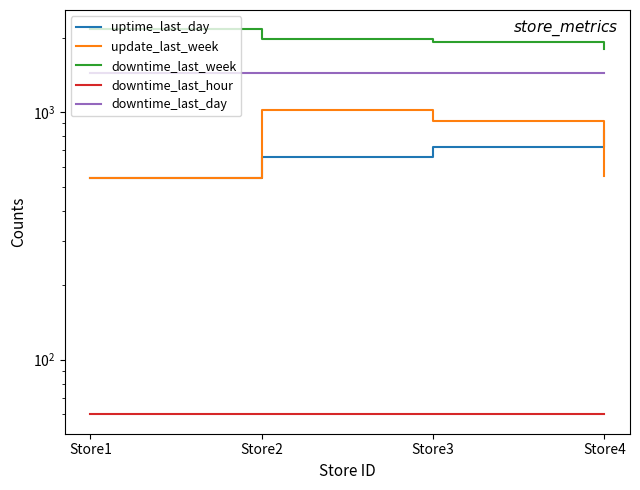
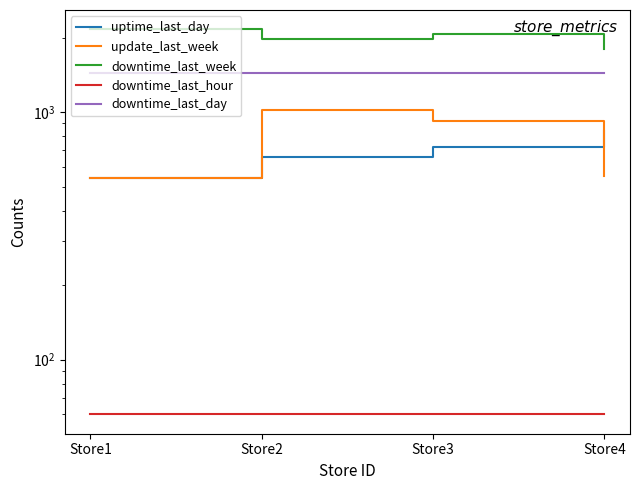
  {
    "uptime_last_day": {
      "Store2": 660,
      "Store3": 720,
      "Store4": 840
    },
    "update_last_week": {
      "Store2": 1020,
      "Store3": 920,
      "Store4": 550
    },
    "downtime_last_week": {
      "Store2": 2000,
-     "Store3": 1900,
+     "Store3": 2100,
      "Store4": 1800
    },
    "downtime_last_hour": {
      "Store1": 60,
      "Store2": 60,
      "Store3": 60,
      "Store4": 60
    },
    "downtime_last_day": {
      "Store2": 1400,
      "Store3": 1400,
      "Store4": 1400
    }
  }
